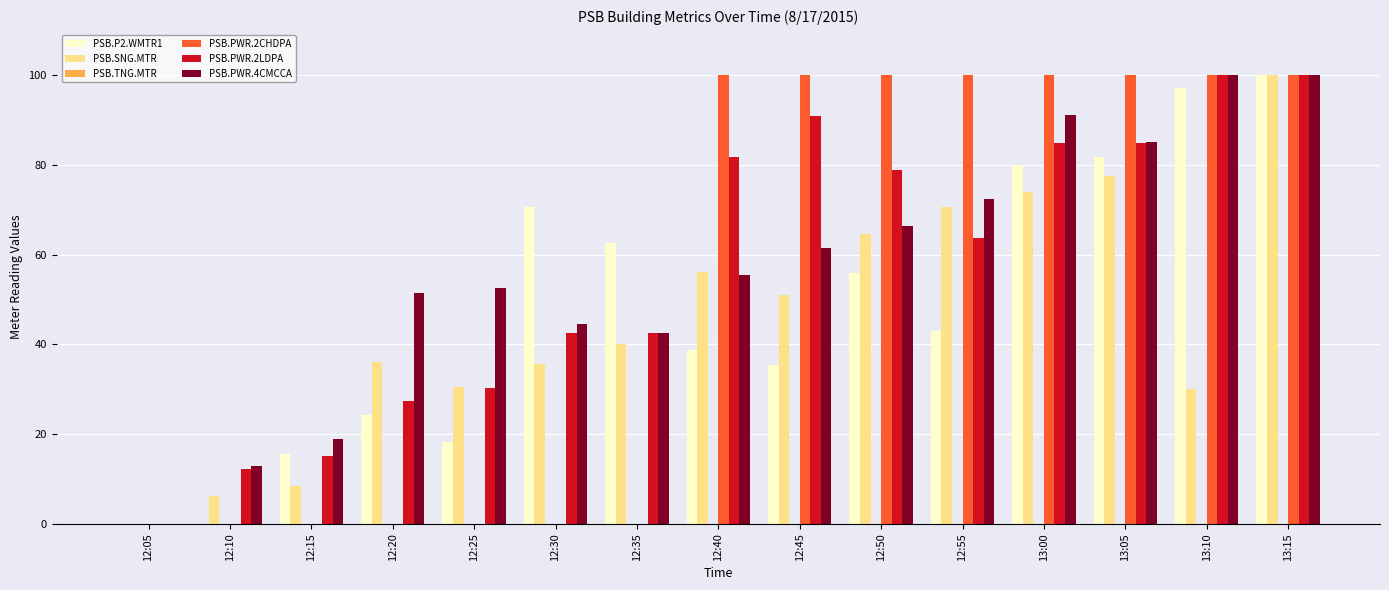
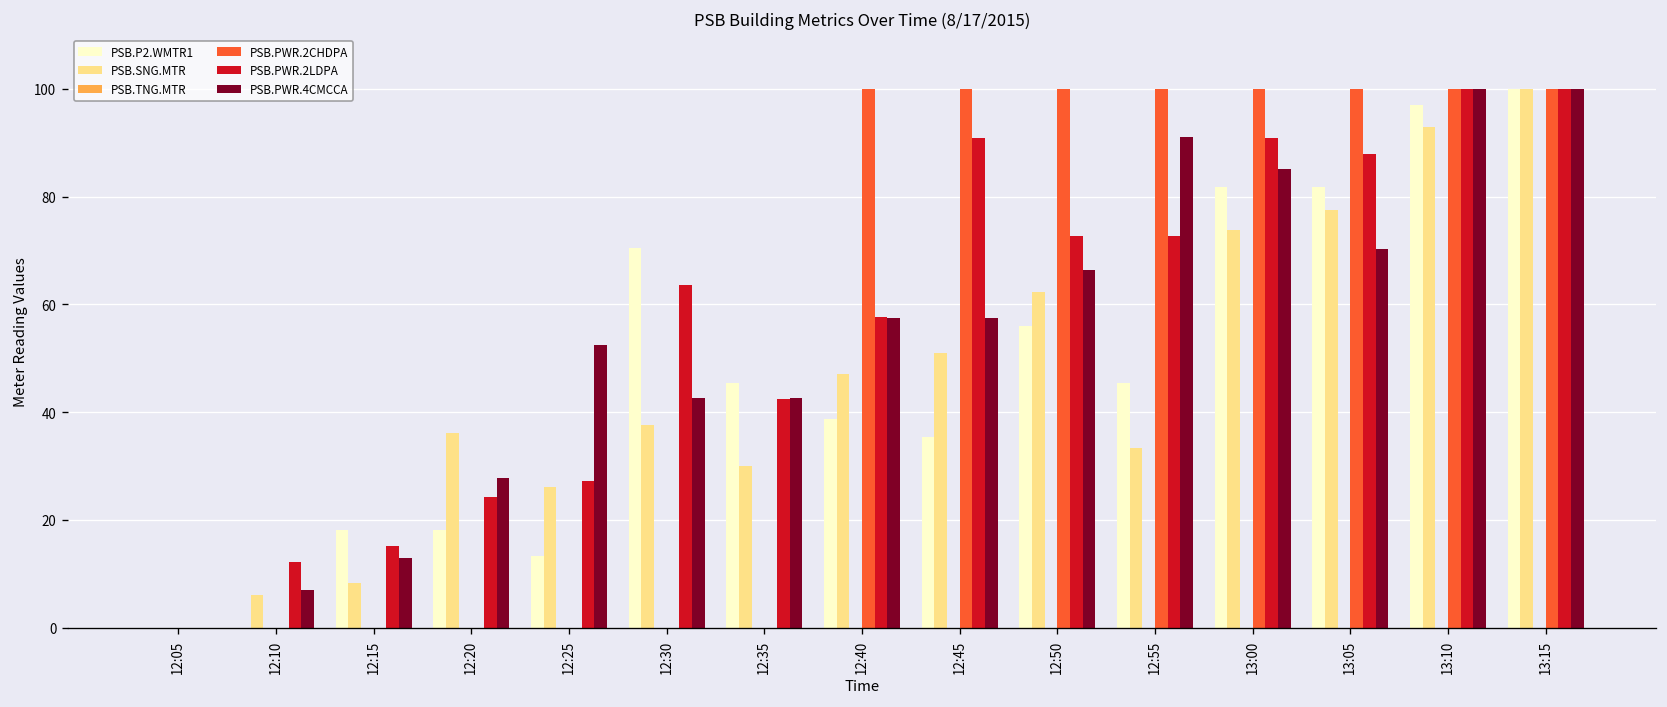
  {
    "PSB.P2.WMTR1": {
      "12:05": 0,
      "12:10": 0,
-     "12:15": 16,
-     "12:20": 24,
-     "12:25": 18,
+     "12:15": 18,
+     "12:20": 18,
+     "12:25": 13,
      "12:30": 71,
-     "12:35": 63,
+     "12:35": 45,
      "12:40": 39,
      "12:45": 35,
      "12:50": 56,
-     "12:55": 43,
-     "13:00": 80,
+     "12:55": 45,
+     "13:00": 82,
      "13:05": 82,
      "13:10": 97,
      "13:15": 100
    },
    "PSB.SNG.MTR": {
      "12:05": 0,
      "12:10": 6,
      "12:15": 8,
      "12:20": 36,
-     "12:25": 31,
-     "12:30": 36,
-     "12:35": 40,
-     "12:40": 56,
+     "12:25": 26,
+     "12:30": 38,
+     "12:35": 30,
+     "12:40": 47,
      "12:45": 51,
-     "12:50": 65,
-     "12:55": 71,
+     "12:50": 62,
+     "12:55": 33,
      "13:00": 74,
      "13:05": 78,
-     "13:10": 30,
+     "13:10": 93,
      "13:15": 100
    },
    "PSB.TNG.MTR": {
      "12:05": 0,
      "12:10": 0,
      "12:15": 0,
      "12:20": 0,
      "12:25": 0,
      "12:30": 0,
      "12:35": 0,
      "12:40": 0,
      "12:45": 0,
      "12:50": 0,
      "12:55": 0,
      "13:00": 0,
      "13:05": 0,
      "13:10": 0,
      "13:15": 0
    },
    "PSB.PWR.2CHDPA": {
      "12:05": 0,
      "12:10": 0,
      "12:15": 0,
      "12:20": 0,
      "12:25": 0,
      "12:30": 0,
      "12:35": 0,
      "12:40": 100,
      "12:45": 100,
      "12:50": 100,
      "12:55": 100,
      "13:00": 100,
      "13:05": 100,
      "13:10": 100,
      "13:15": 100
    },
    "PSB.PWR.2LDPA": {
      "12:05": 0,
      "12:10": 12,
      "12:15": 15,
-     "12:20": 27,
-     "12:25": 30,
-     "12:30": 42,
+     "12:20": 24,
+     "12:25": 27,
+     "12:30": 64,
      "12:35": 42,
-     "12:40": 82,
+     "12:40": 58,
      "12:45": 91,
-     "12:50": 79,
-     "12:55": 64,
-     "13:00": 85,
-     "13:05": 85,
+     "12:50": 73,
+     "12:55": 73,
+     "13:00": 91,
+     "13:05": 88,
      "13:10": 100,
      "13:15": 100
    },
    "PSB.PWR.4CMCCA": {
      "12:05": 0,
-     "12:10": 13,
-     "12:15": 19,
-     "12:20": 51,
+     "12:10": 7,
+     "12:15": 13,
+     "12:20": 28,
      "12:25": 52,
-     "12:30": 45,
+     "12:30": 43,
      "12:35": 43,
-     "12:40": 55,
-     "12:45": 61,
+     "12:40": 57,
+     "12:45": 57,
      "12:50": 66,
-     "12:55": 72,
-     "13:00": 91,
-     "13:05": 85,
+     "12:55": 91,
+     "13:00": 85,
+     "13:05": 70,
      "13:10": 100,
      "13:15": 100
    }
  }
